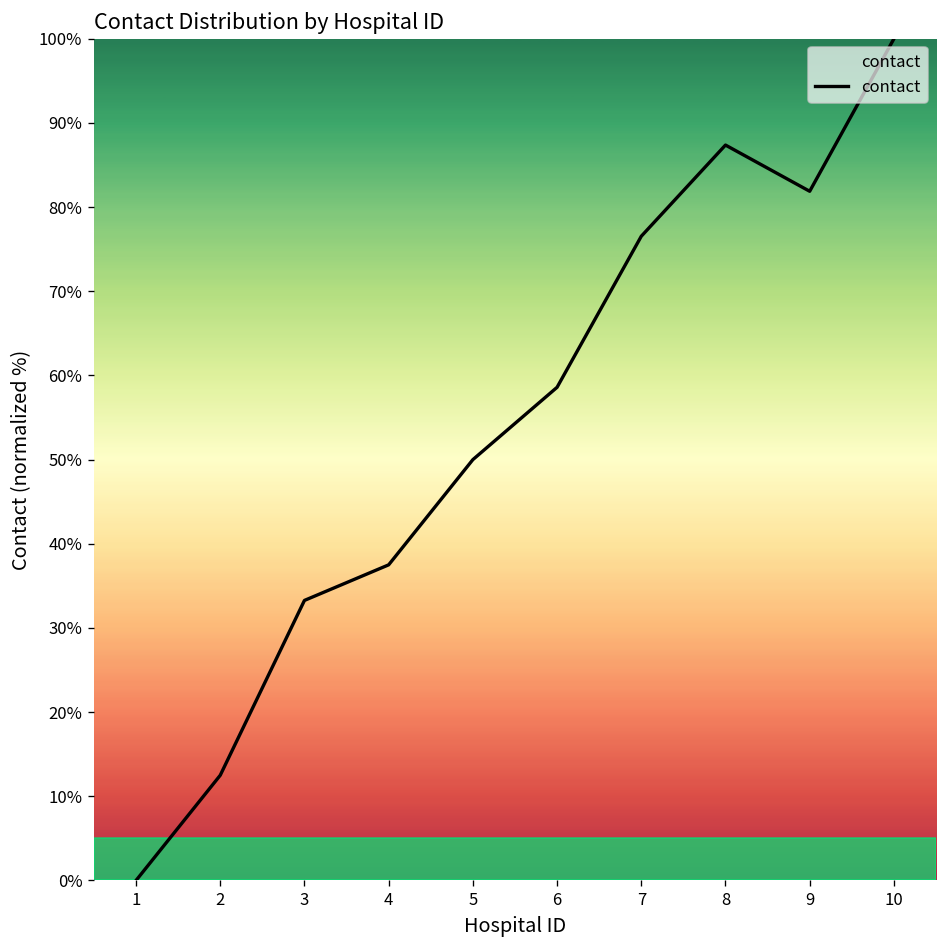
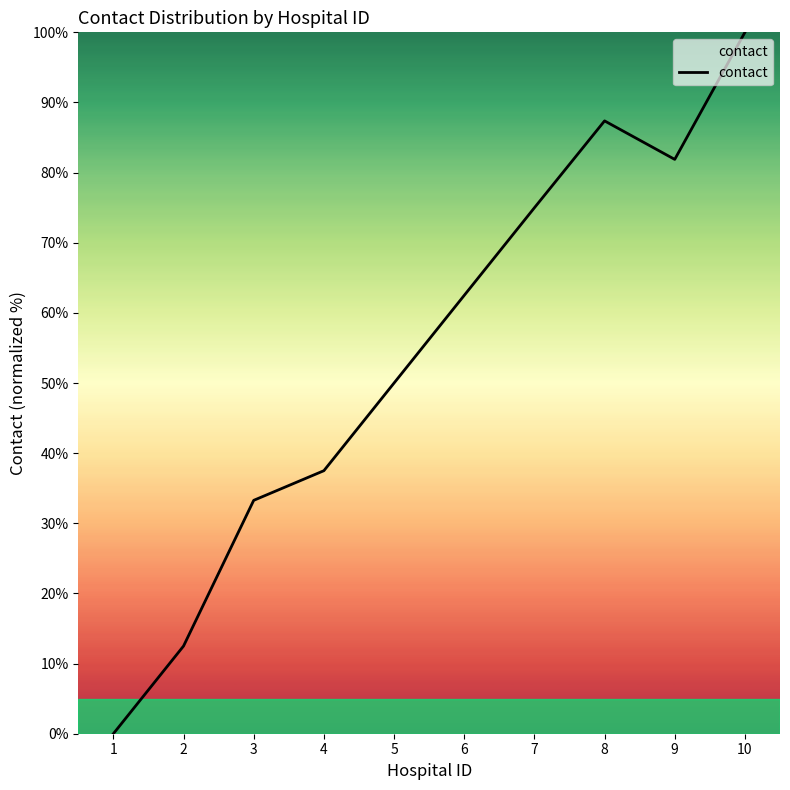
  {
    "2": "12%",
    "3": "33%",
    "4": "37%",
    "5": "50%",
-   "6": "59%",
-   "7": "77%",
+   "6": "62%",
+   "7": "75%",
    "8": "87%",
    "9": "82%",
    "10": "100%"
  }
